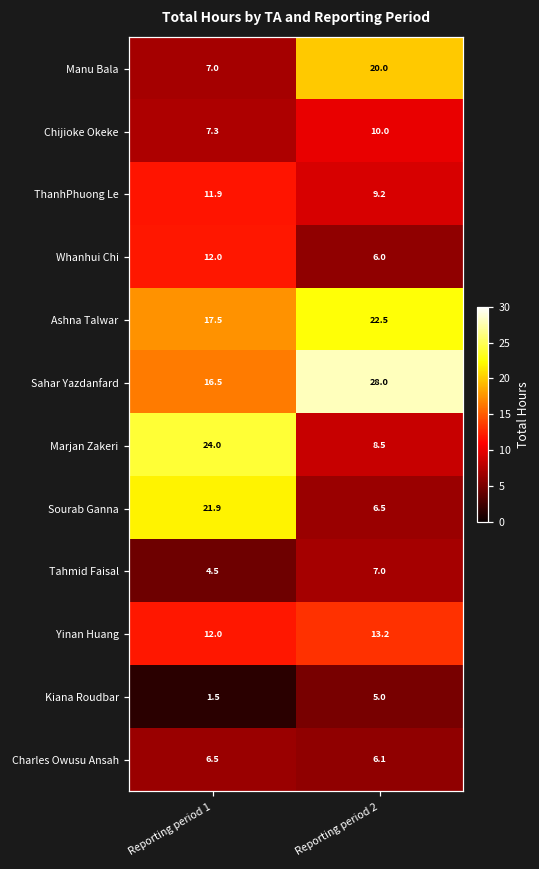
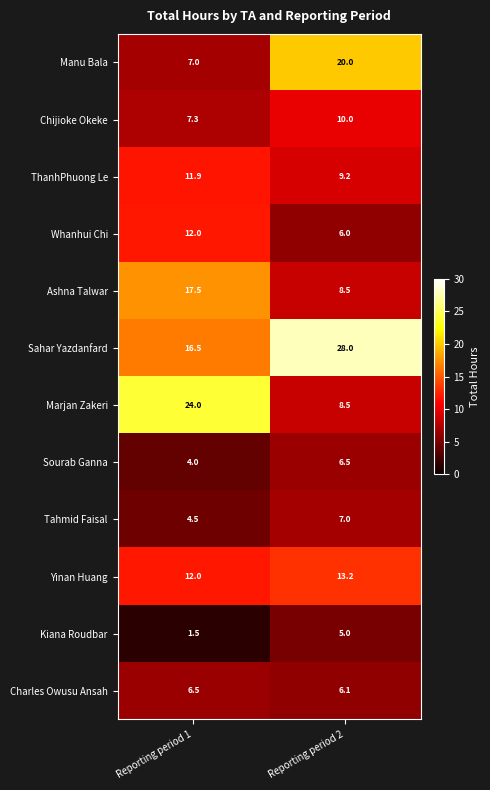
  {
    "Manu Bala": {
      "Reporting period 1": 7.0,
      "Reporting period 2": 20.0
    },
    "Chijioke Okeke": {
      "Reporting period 1": 7.3,
      "Reporting period 2": 10.0
    },
    "ThanhPhuong Le": {
      "Reporting period 1": 11.9,
      "Reporting period 2": 9.2
    },
    "Whanhui Chi": {
      "Reporting period 1": 12.0,
      "Reporting period 2": 6.0
    },
    "Ashna Talwar": {
      "Reporting period 1": 17.5,
-     "Reporting period 2": 22.5
+     "Reporting period 2": 8.5
    },
    "Sahar Yazdanfard": {
      "Reporting period 1": 16.5,
      "Reporting period 2": 28.0
    },
    "Marjan Zakeri": {
      "Reporting period 1": 24.0,
      "Reporting period 2": 8.5
    },
    "Sourab Ganna": {
-     "Reporting period 1": 21.9,
+     "Reporting period 1": 4.0,
      "Reporting period 2": 6.5
    },
    "Tahmid Faisal": {
      "Reporting period 1": 4.5,
      "Reporting period 2": 7.0
    },
    "Yinan Huang": {
      "Reporting period 1": 12.0,
      "Reporting period 2": 13.2
    },
    "Kiana Roudbar": {
      "Reporting period 1": 1.5,
      "Reporting period 2": 5.0
    },
    "Charles Owusu Ansah": {
      "Reporting period 1": 6.5,
      "Reporting period 2": 6.1
    }
  }
